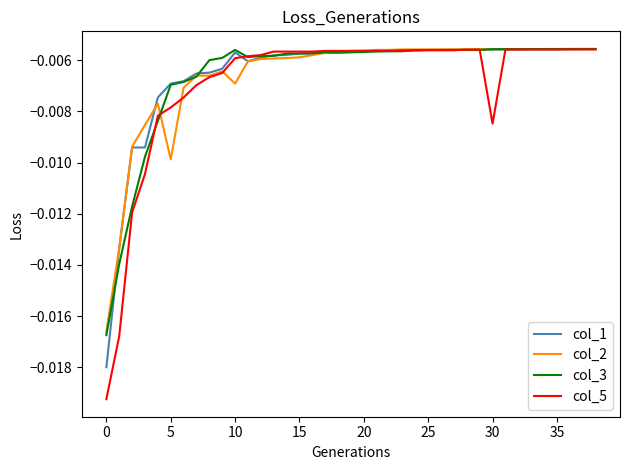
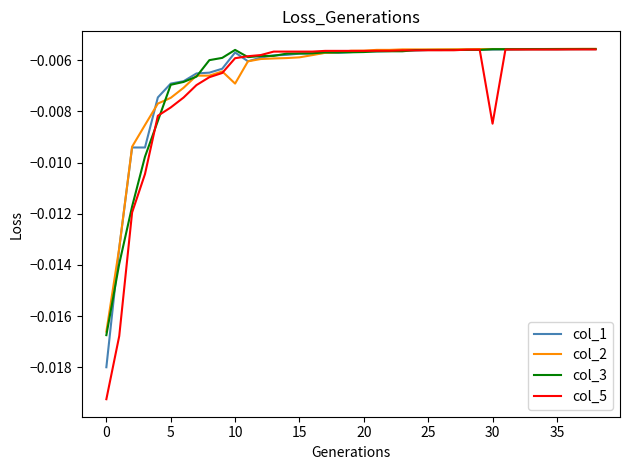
  {
    "col_1": {
      "0": -0.0180,
      "10": -0.0057
    },
    "col_2": {
      "0": -0.0166,
-     "5": -0.0099,
+     "5": -0.0075,
      "10": -0.0069,
      "15": -0.0059
    },
    "col_3": {
      "0": -0.0167,
      "10": -0.0056
    },
    "col_5": {
      "0": -0.0192,
      "5": -0.0078,
      "10": -0.0059,
      "30": -0.0085
    }
  }
